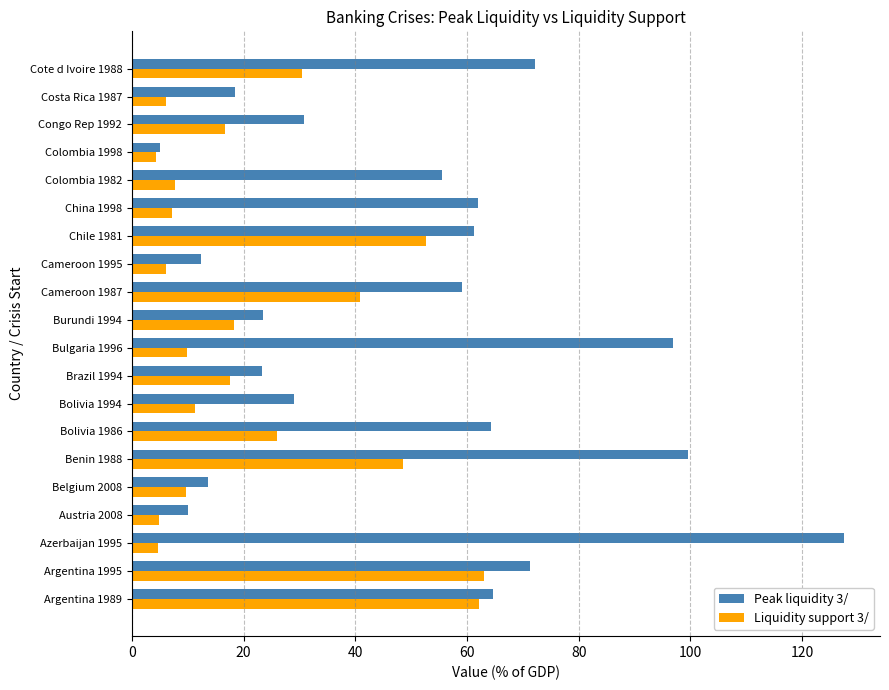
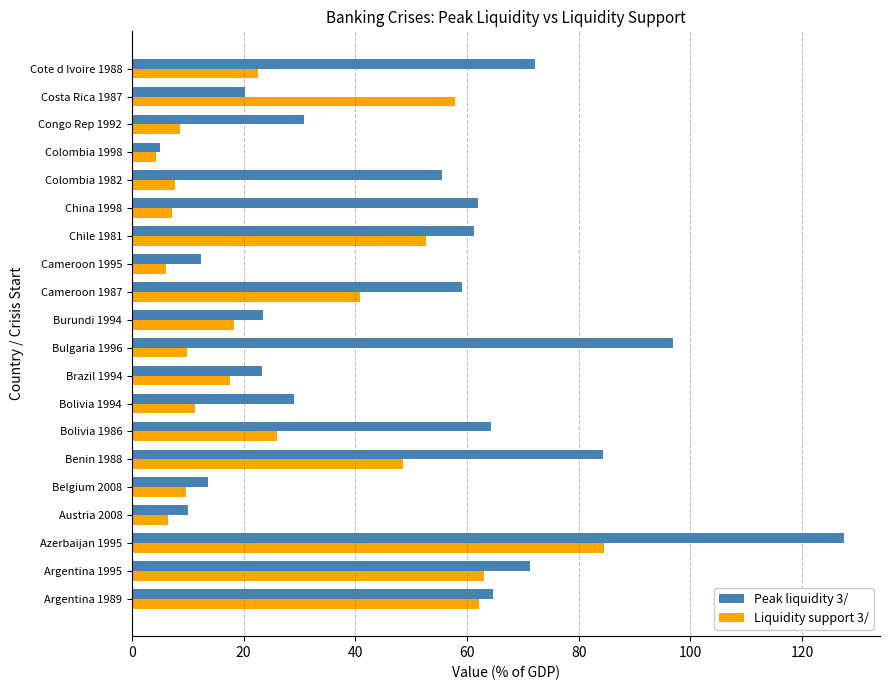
  {
    "Peak liquidity 3/": {
      "Cote d Ivoire 1988": 72,
-     "Costa Rica 1987": 18,
+     "Costa Rica 1987": 20,
      "Congo Rep 1992": 31,
      "Colombia 1998": 5,
      "Colombia 1982": 55,
      "China 1998": 62,
      "Chile 1981": 61,
      "Cameroon 1995": 12,
      "Cameroon 1987": 59,
      "Burundi 1994": 23,
      "Bulgaria 1996": 97,
      "Brazil 1994": 23,
      "Bolivia 1994": 29,
      "Bolivia 1986": 64,
-     "Benin 1988": 100,
+     "Benin 1988": 84,
      "Belgium 2008": 14,
      "Austria 2008": 10,
      "Azerbaijan 1995": 128,
      "Argentina 1995": 71,
      "Argentina 1989": 65
    },
    "Liquidity support 3/": {
-     "Cote d Ivoire 1988": 30,
-     "Costa Rica 1987": 6,
-     "Congo Rep 1992": 17,
+     "Cote d Ivoire 1988": 23,
+     "Costa Rica 1987": 58,
+     "Congo Rep 1992": 9,
      "Colombia 1998": 4,
      "Colombia 1982": 8,
      "China 1998": 7,
      "Chile 1981": 53,
      "Cameroon 1995": 6,
      "Cameroon 1987": 41,
      "Burundi 1994": 18,
      "Bulgaria 1996": 10,
      "Brazil 1994": 18,
      "Bolivia 1994": 11,
      "Bolivia 1986": 26,
      "Benin 1988": 49,
      "Belgium 2008": 10,
-     "Austria 2008": 5,
-     "Azerbaijan 1995": 5,
+     "Austria 2008": 6,
+     "Azerbaijan 1995": 84,
      "Argentina 1995": 63,
      "Argentina 1989": 62
    }
  }
